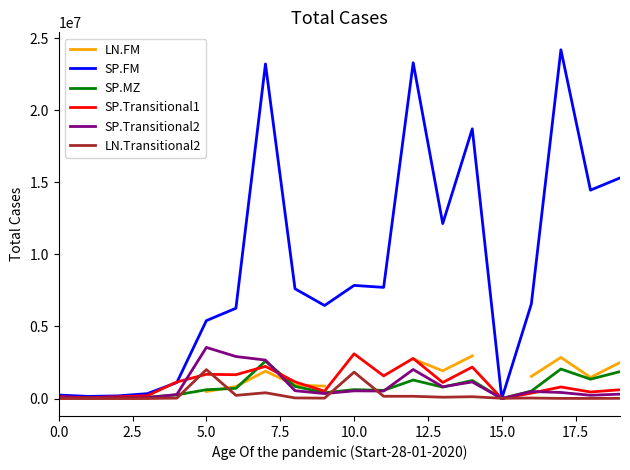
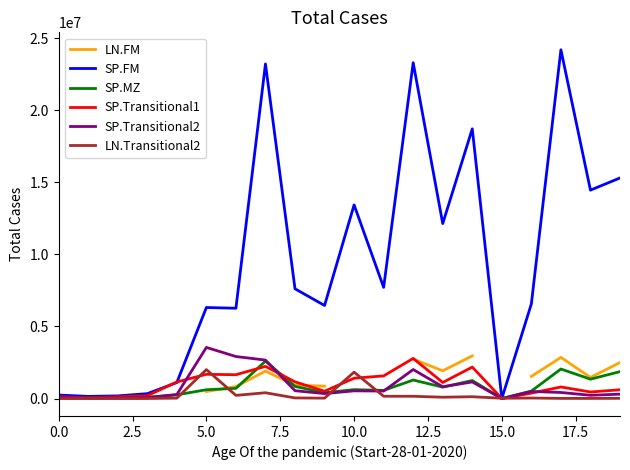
  {
    "SP.FM": {
-     "5.0": 5400000,
-     "10.0": 7800000
+     "5.0": 6300000,
+     "10.0": 13400000
    },
    "SP.Transitional1": {
      "5.0": 1700000,
-     "10.0": 3100000
+     "10.0": 1400000
    },
    "SP.Transitional2": {
      "5.0": 3500000
    },
    "LN.Transitional2": {
      "5.0": 2000000,
      "10.0": 1800000
    }
  }
